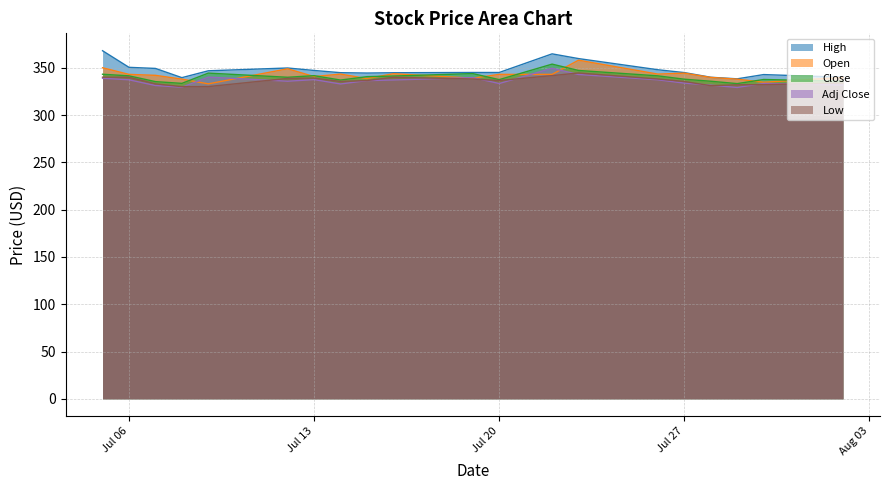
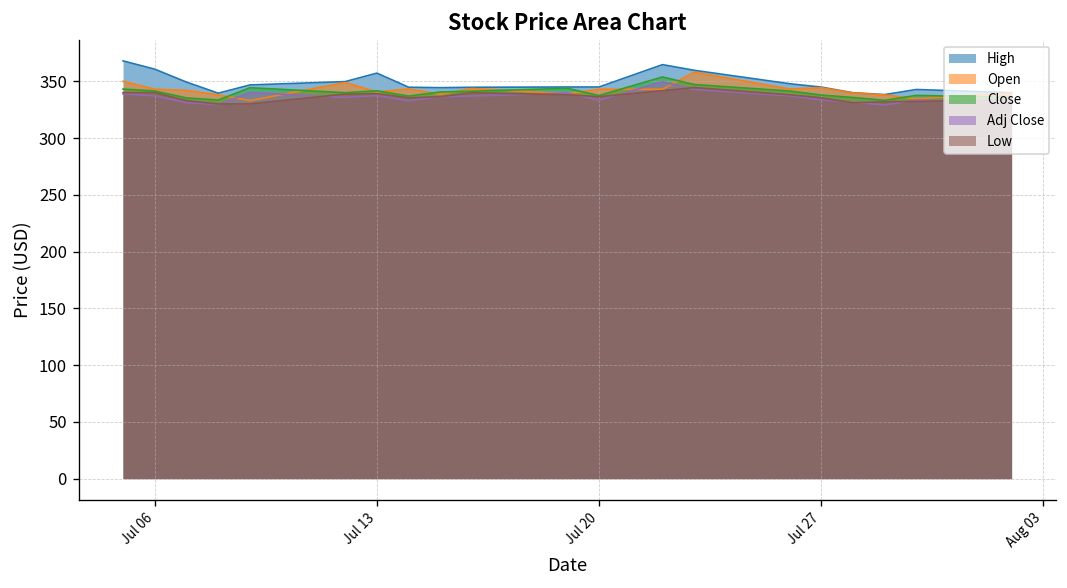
  {
    "High": {
-     "Jul 06": 350,
-     "Jul 13": 350
+     "Jul 06": 360,
+     "Jul 13": 360
    },
    "Adj Close": {
      "Jul 06": 340,
      "Jul 20": 330
    }
  }
